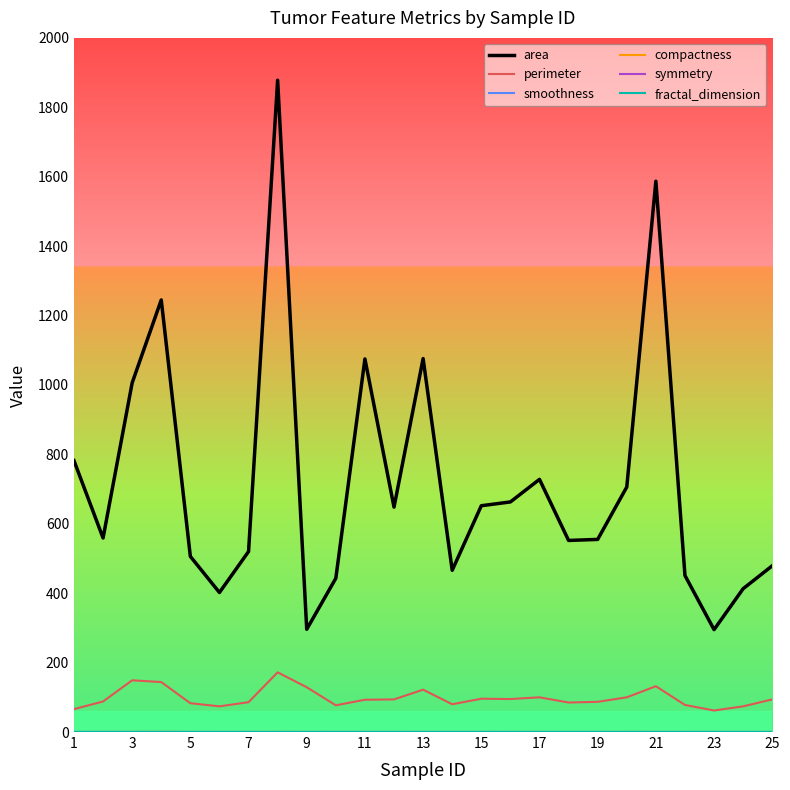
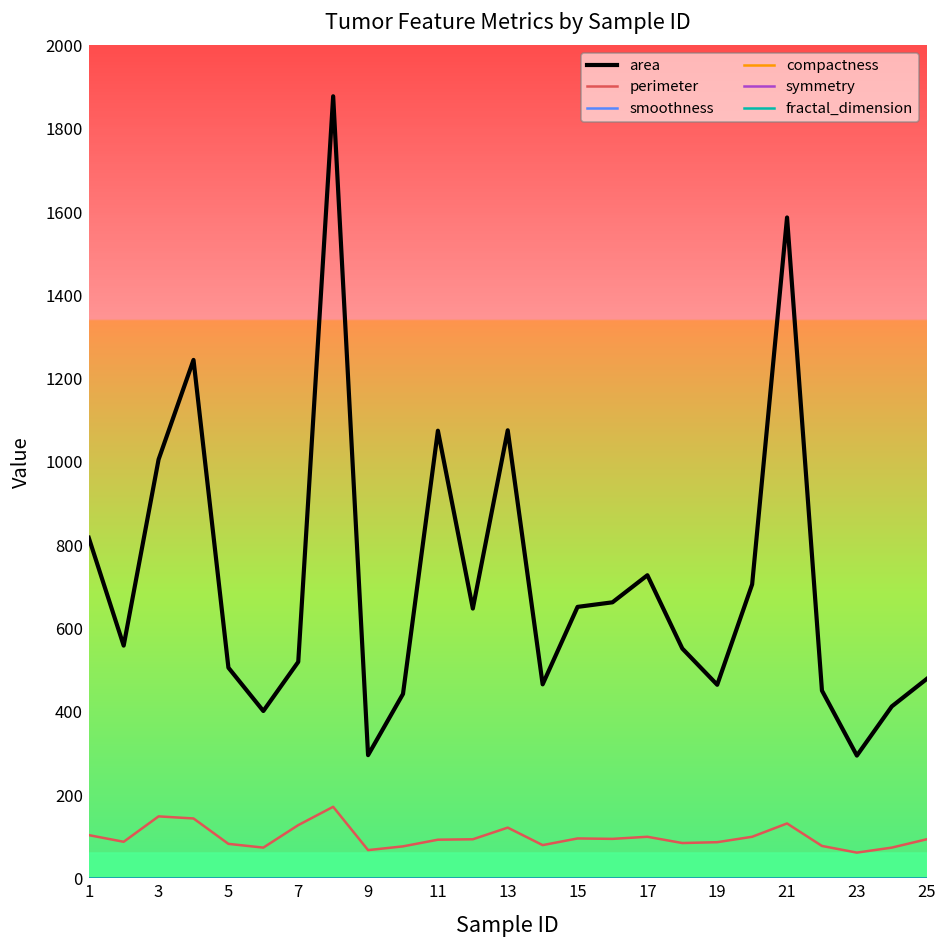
  {
    "area": {
-     "1": 780,
+     "1": 820,
      "3": 1010,
      "5": 510,
      "7": 520,
      "9": 300,
      "11": 1080,
      "13": 1080,
      "15": 650,
      "17": 730,
-     "19": 560,
+     "19": 470,
      "21": 1590,
      "23": 300,
      "25": 480
    },
    "perimeter": {
-     "1": 70,
+     "1": 100,
      "3": 150,
      "5": 80,
-     "7": 90,
-     "9": 130,
+     "7": 130,
+     "9": 70,
      "11": 90,
      "13": 120,
      "15": 100,
      "17": 100,
      "19": 90,
      "21": 130,
      "23": 60,
      "25": 90
    }
  }
